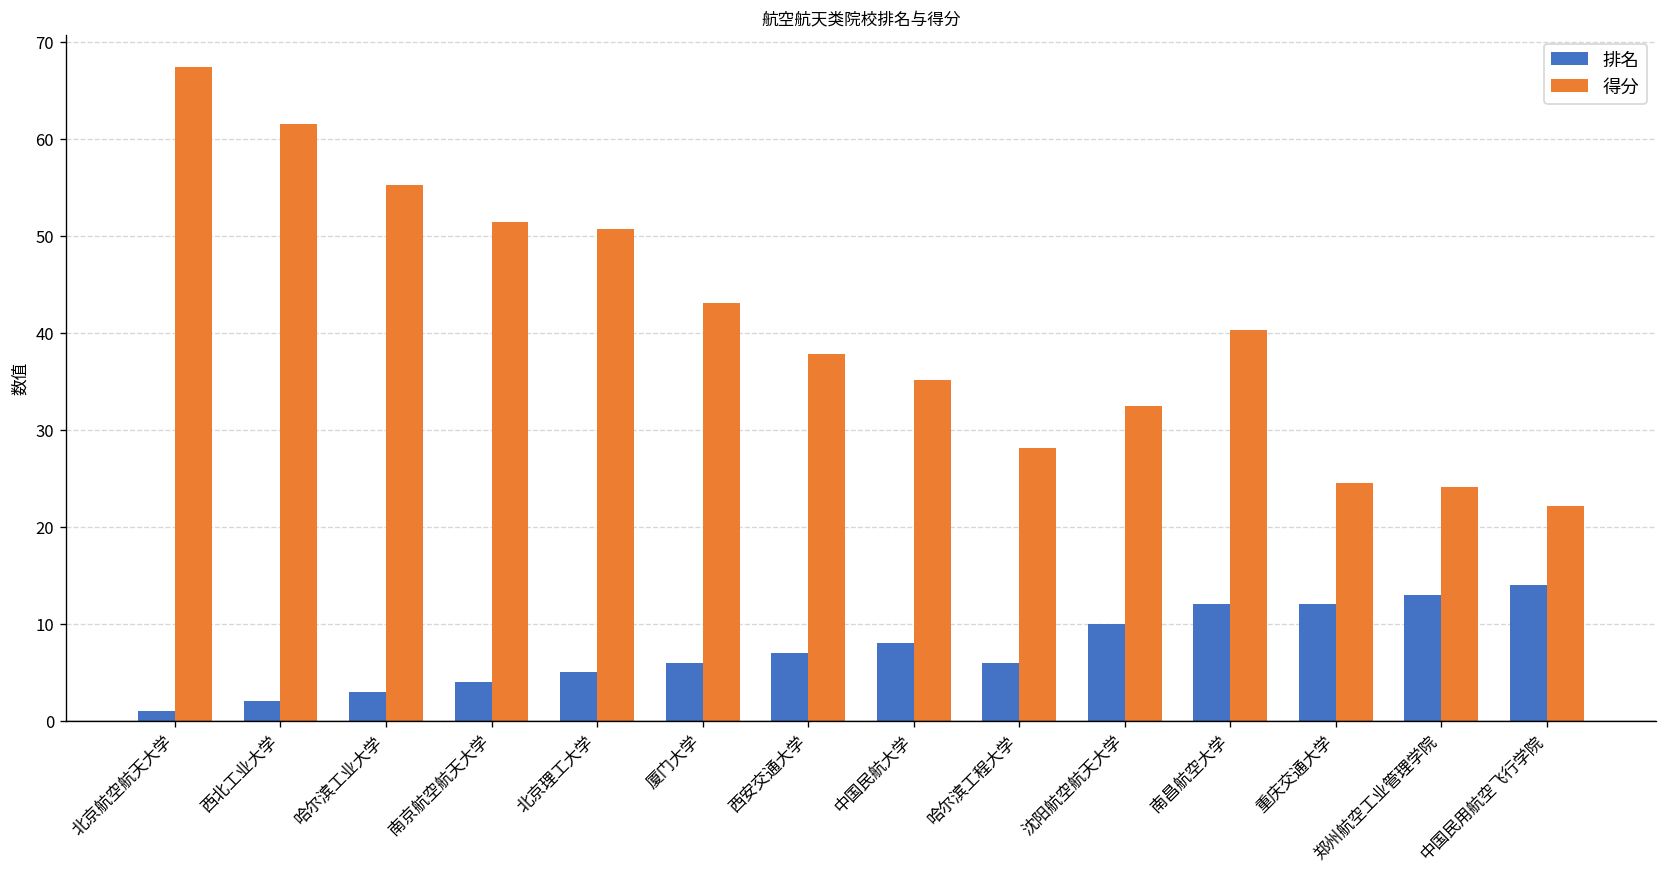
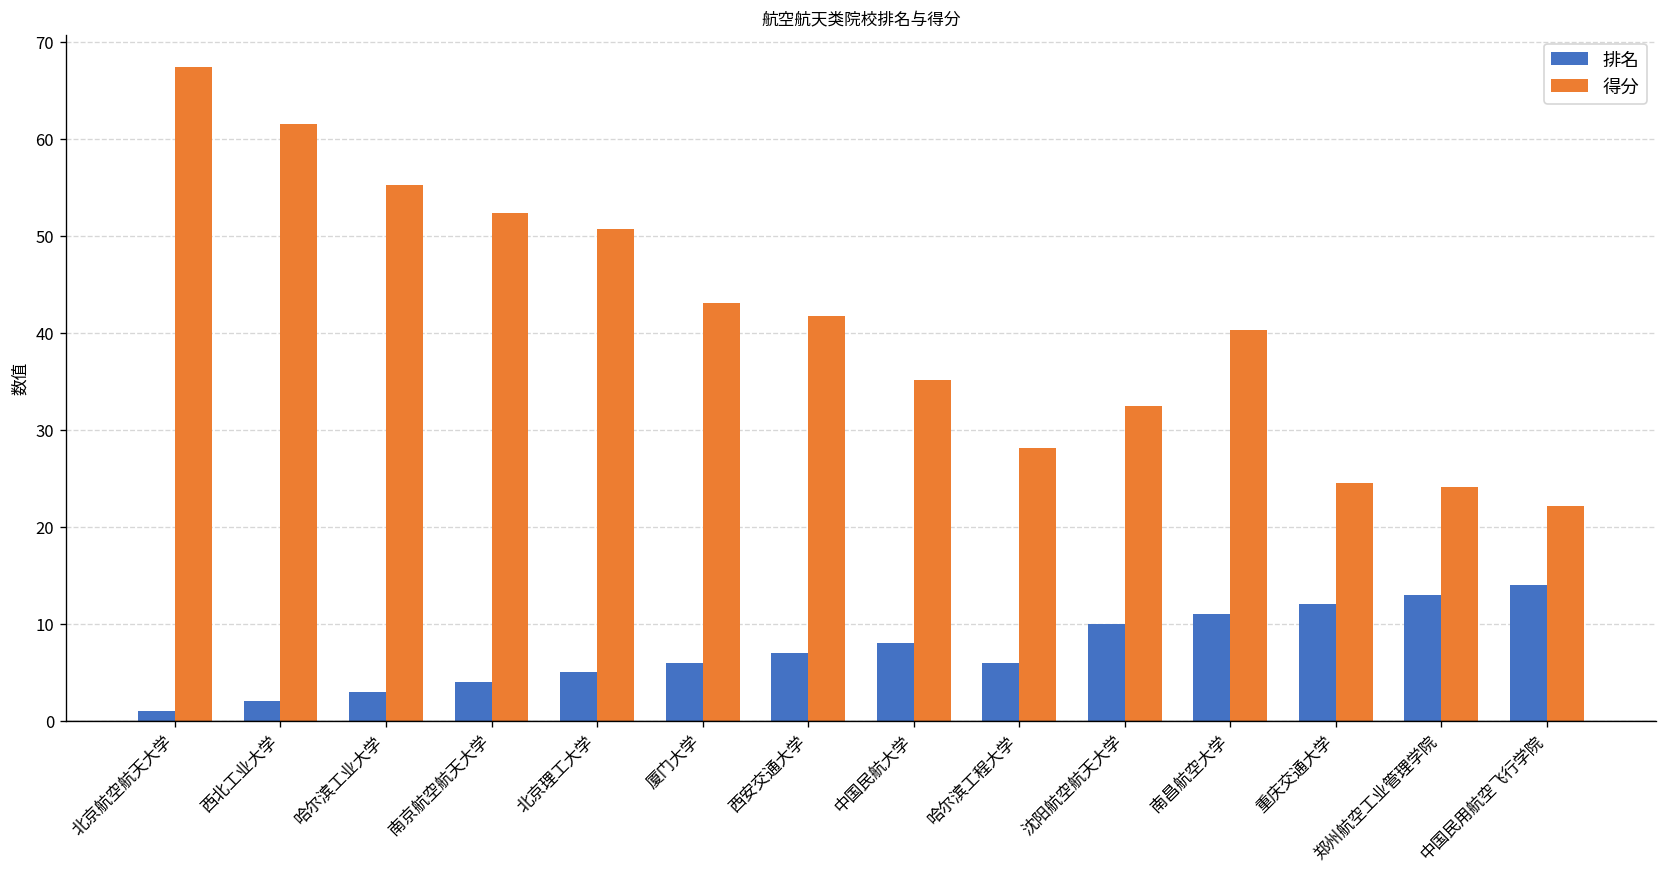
  {
    "排名": {
      "北京航空航天大学": 1,
      "西北工业大学": 2,
      "哈尔滨工业大学": 3,
      "南京航空航天大学": 4,
      "北京理工大学": 5,
      "厦门大学": 6,
      "西安交通大学": 7,
      "中国民航大学": 8,
      "哈尔滨工程大学": 6,
      "沈阳航空航天大学": 10,
-     "南昌航空大学": 12,
+     "南昌航空大学": 11,
      "重庆交通大学": 12,
      "郑州航空工业管理学院": 13,
      "中国民用航空飞行学院": 14
    },
    "得分": {
      "北京航空航天大学": 67,
      "西北工业大学": 62,
      "哈尔滨工业大学": 55,
-     "南京航空航天大学": 51,
+     "南京航空航天大学": 52,
      "北京理工大学": 51,
      "厦门大学": 43,
-     "西安交通大学": 38,
+     "西安交通大学": 42,
      "中国民航大学": 35,
      "哈尔滨工程大学": 28,
      "沈阳航空航天大学": 33,
      "南昌航空大学": 40,
      "重庆交通大学": 25,
      "郑州航空工业管理学院": 24,
      "中国民用航空飞行学院": 22
    }
  }
